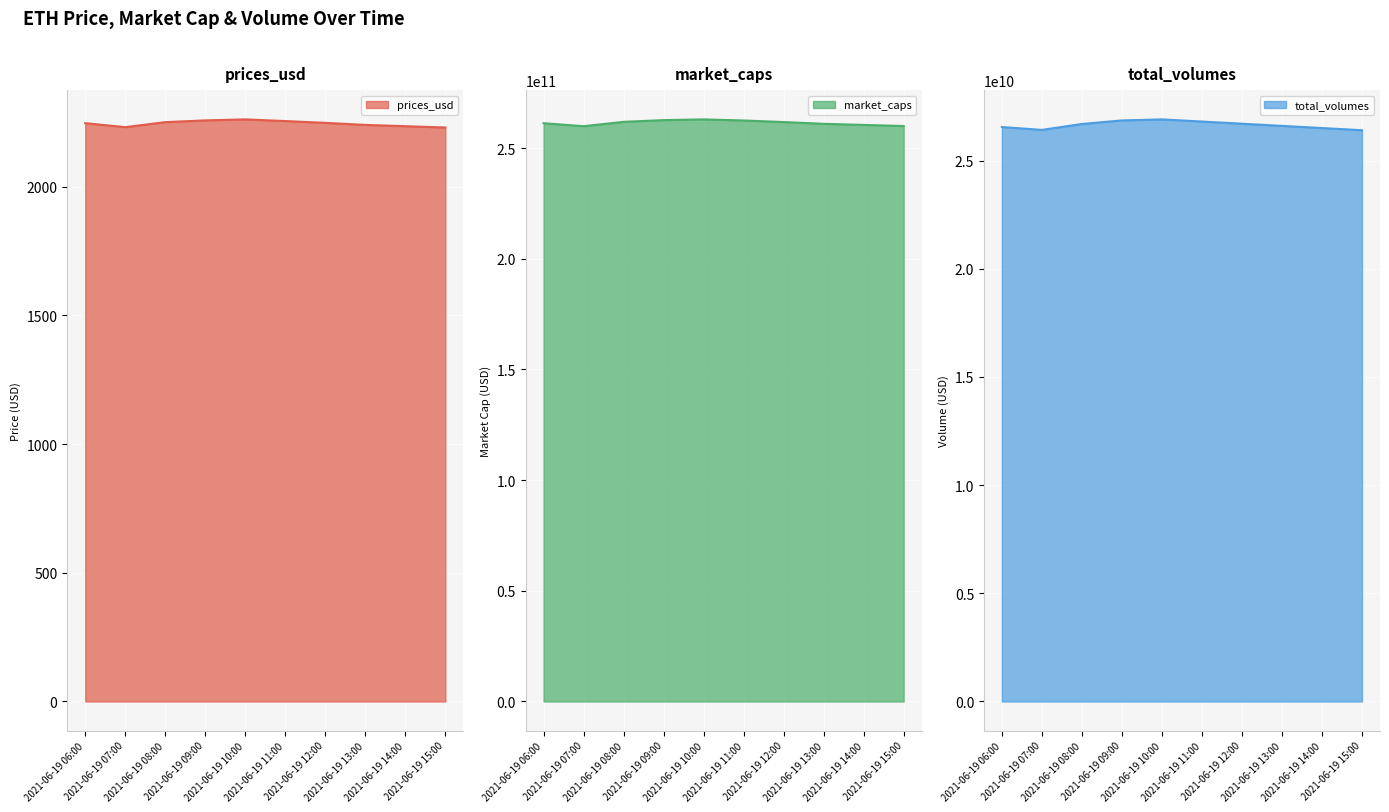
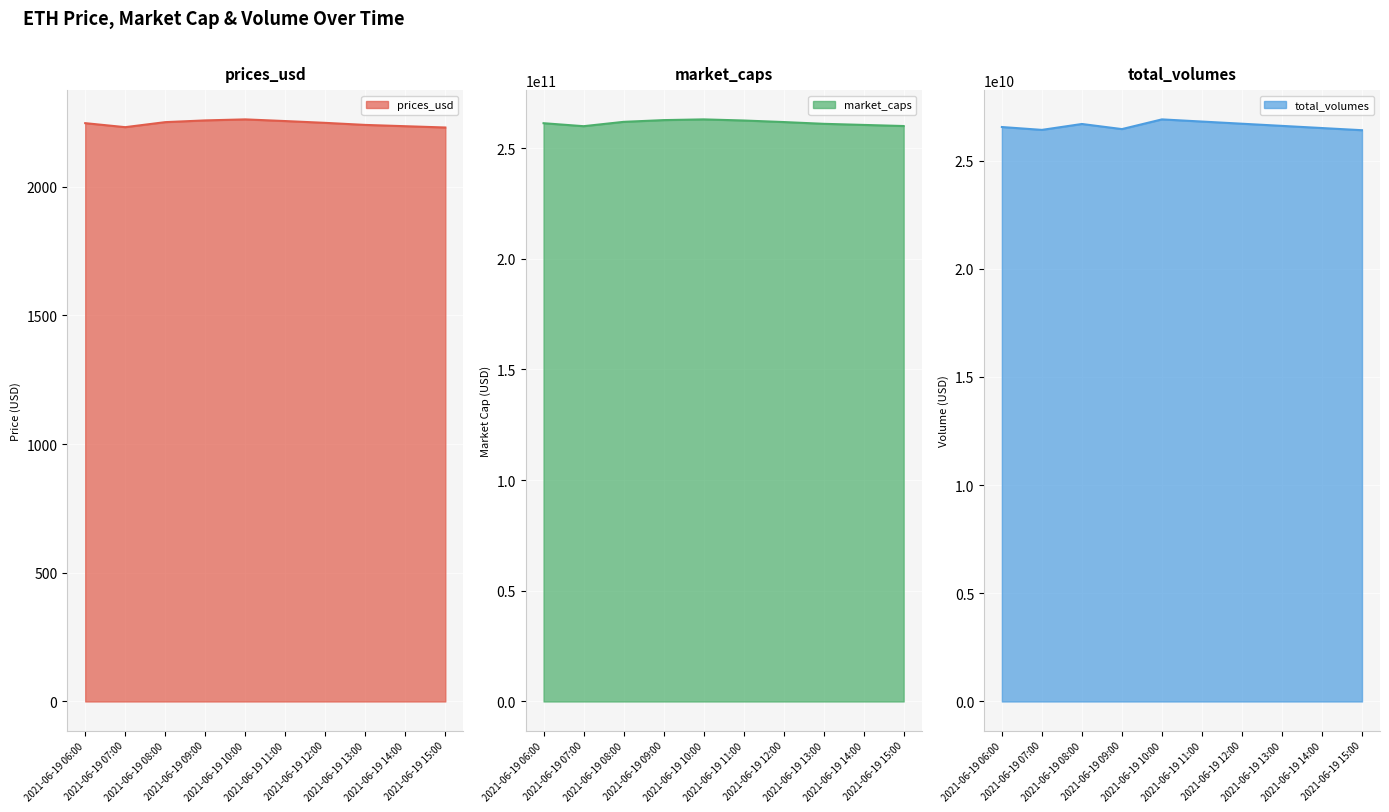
  {
    "prices_usd": {
      "2021-06-19 06:00": 2250,
      "2021-06-19 07:00": 2230,
      "2021-06-19 08:00": 2250,
      "2021-06-19 09:00": 2260,
      "2021-06-19 10:00": 2260,
      "2021-06-19 11:00": 2260,
      "2021-06-19 12:00": 2250,
      "2021-06-19 13:00": 2240,
      "2021-06-19 14:00": 2240,
      "2021-06-19 15:00": 2230
    },
    "market_caps": {
      "2021-06-19 06:00": 261000000000,
      "2021-06-19 07:00": 260000000000,
      "2021-06-19 08:00": 262000000000,
      "2021-06-19 09:00": 263000000000,
      "2021-06-19 10:00": 263000000000,
      "2021-06-19 11:00": 263000000000,
      "2021-06-19 12:00": 262000000000,
      "2021-06-19 13:00": 261000000000,
      "2021-06-19 14:00": 261000000000,
      "2021-06-19 15:00": 260000000000
    },
    "total_volumes": {
      "2021-06-19 06:00": 26500000000,
      "2021-06-19 07:00": 26400000000,
      "2021-06-19 08:00": 26700000000,
-     "2021-06-19 09:00": 26900000000,
+     "2021-06-19 09:00": 26500000000,
      "2021-06-19 10:00": 26900000000,
      "2021-06-19 11:00": 26800000000,
      "2021-06-19 12:00": 26700000000,
      "2021-06-19 13:00": 26600000000,
      "2021-06-19 14:00": 26500000000,
      "2021-06-19 15:00": 26400000000
    }
  }
